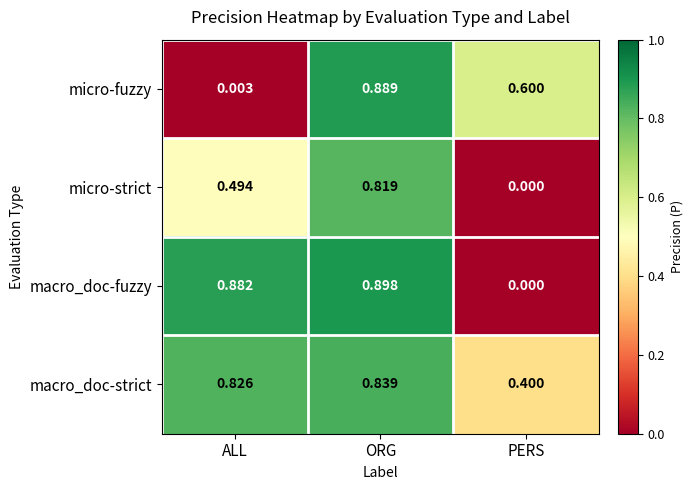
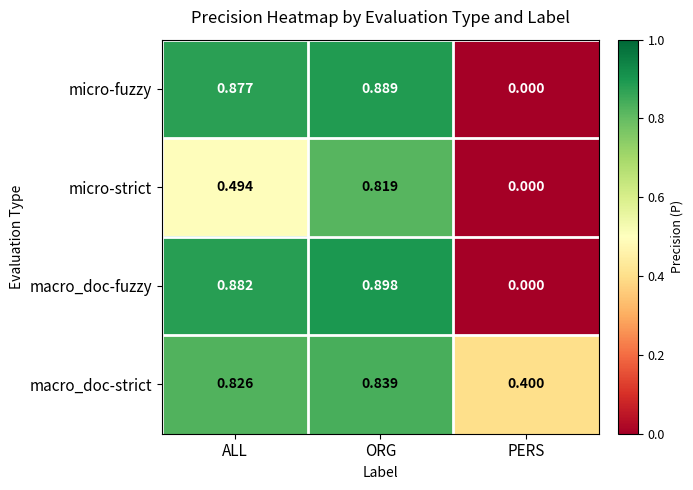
  {
    "micro-fuzzy": {
-     "ALL": 0.003,
+     "ALL": 0.877,
      "ORG": 0.889,
-     "PERS": 0.600
+     "PERS": 0.000
    },
    "micro-strict": {
      "ALL": 0.494,
      "ORG": 0.819,
      "PERS": 0.000
    },
    "macro_doc-fuzzy": {
      "ALL": 0.882,
      "ORG": 0.898,
      "PERS": 0.000
    },
    "macro_doc-strict": {
      "ALL": 0.826,
      "ORG": 0.839,
      "PERS": 0.400
    }
  }
